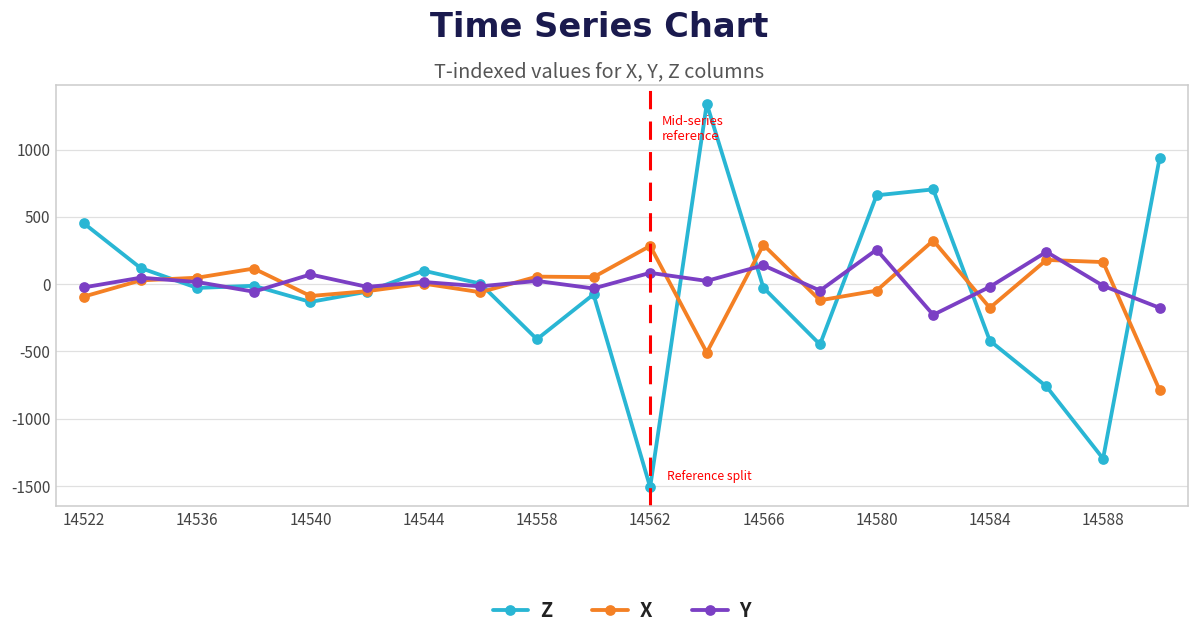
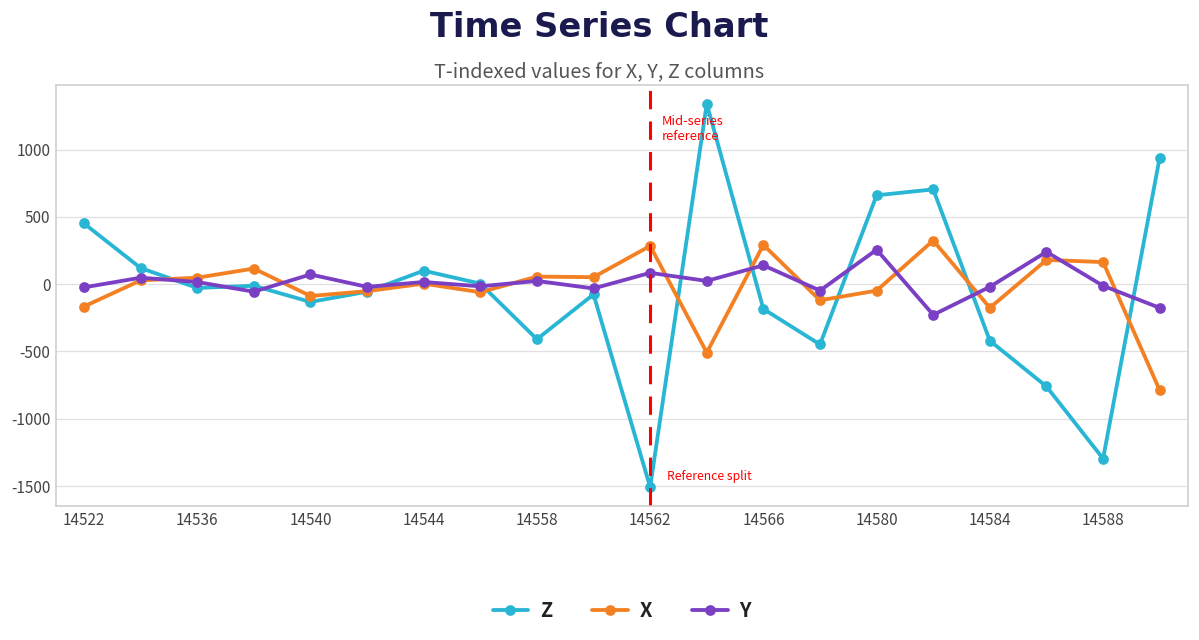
  {
    "Z": {
      "14522": 450,
      "14536": -30,
      "14540": -130,
      "14544": 100,
      "14558": -410,
      "14562": -1510,
-     "14566": -30,
+     "14566": -180,
      "14580": 660,
      "14584": -420,
      "14588": -1300
    },
    "X": {
-     "14522": -90,
+     "14522": -170,
      "14536": 50,
      "14540": -90,
      "14558": 60,
      "14562": 280,
      "14566": 290,
      "14580": -50,
      "14584": -180,
      "14588": 160
    },
    "Y": {
      "14522": -20,
      "14536": 20,
      "14540": 70,
      "14558": 20,
      "14562": 80,
      "14566": 140,
      "14580": 260,
      "14584": -20,
      "14588": -10
    }
  }
